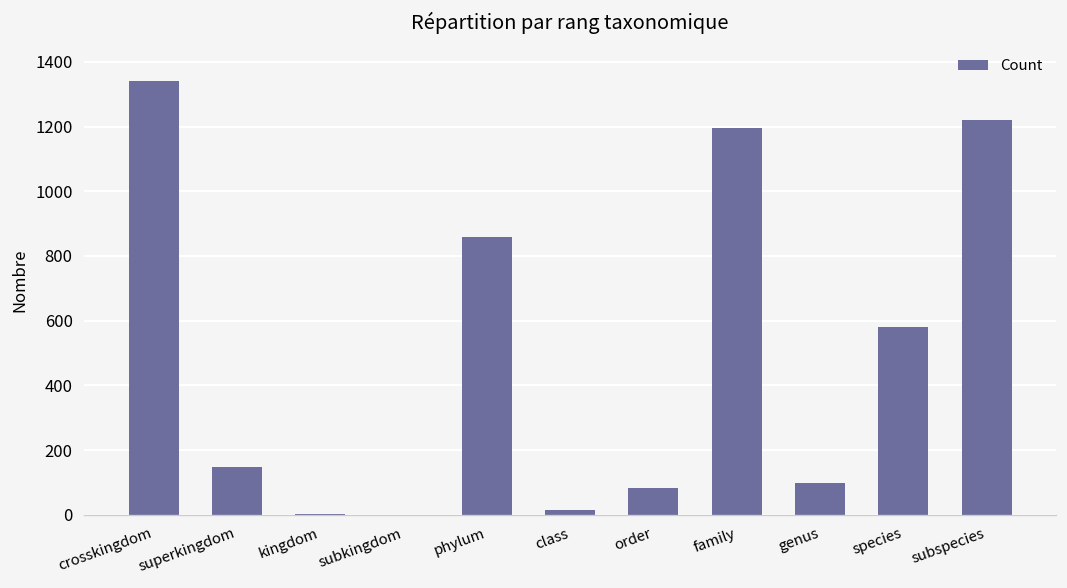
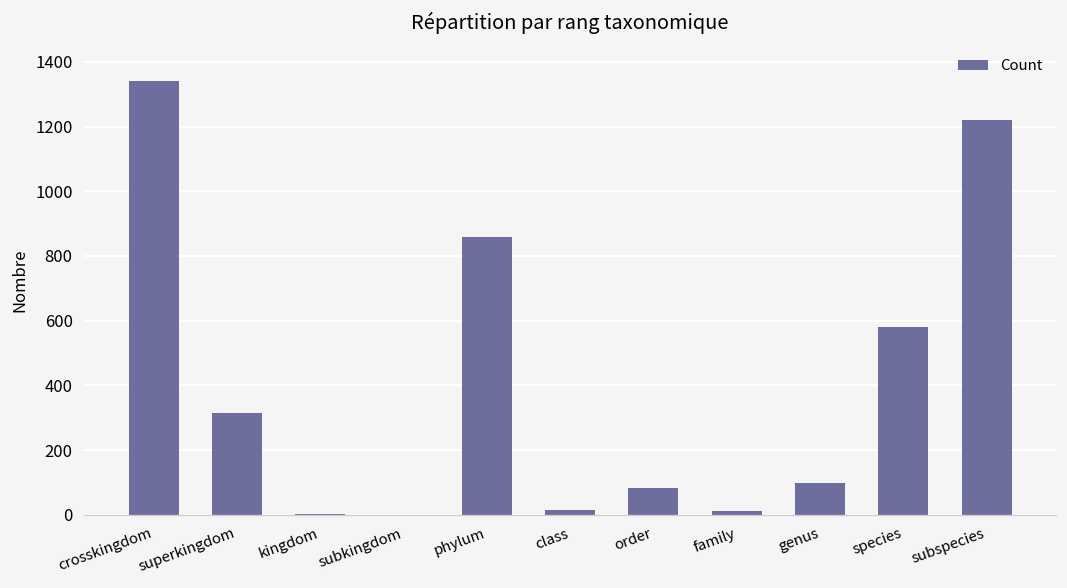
  {
    "crosskingdom": 1340,
-   "superkingdom": 150,
+   "superkingdom": 320,
    "phylum": 860,
    "class": 10,
    "order": 80,
-   "family": 1190,
+   "family": 10,
    "genus": 100,
    "species": 580,
    "subspecies": 1220
  }
